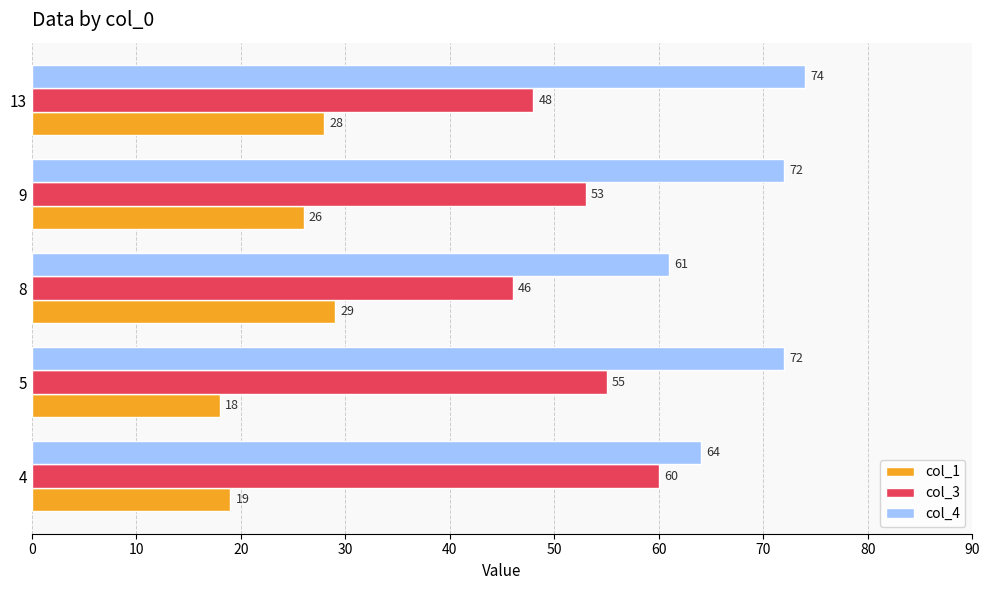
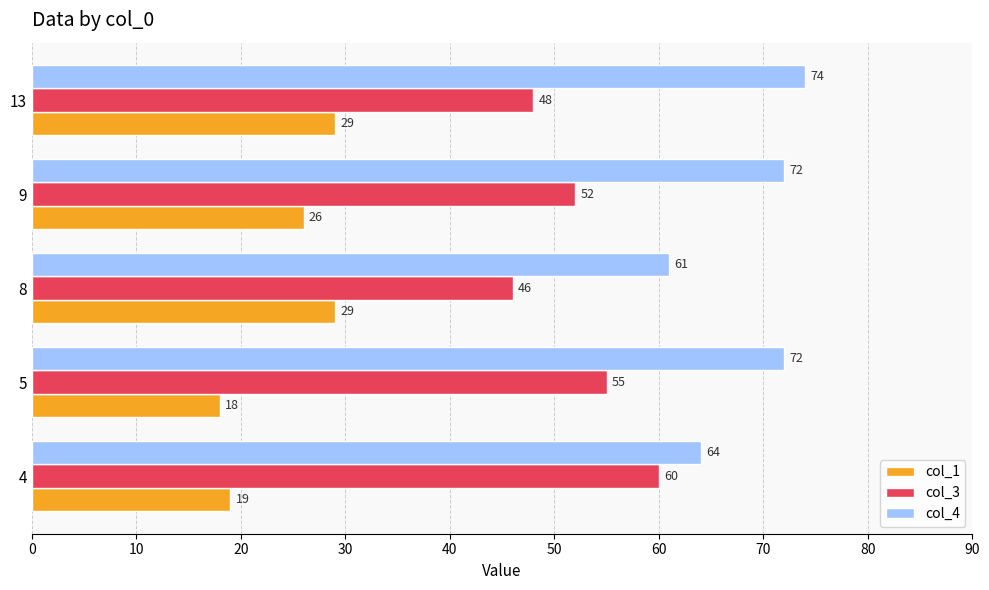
  {
    "col_1": {
-     "13": 28,
+     "13": 29,
      "9": 26,
      "8": 29,
      "5": 18,
      "4": 19
    },
    "col_3": {
      "13": 48,
-     "9": 53,
+     "9": 52,
      "8": 46,
      "5": 55,
      "4": 60
    },
    "col_4": {
      "13": 74,
      "9": 72,
      "8": 61,
      "5": 72,
      "4": 64
    }
  }
